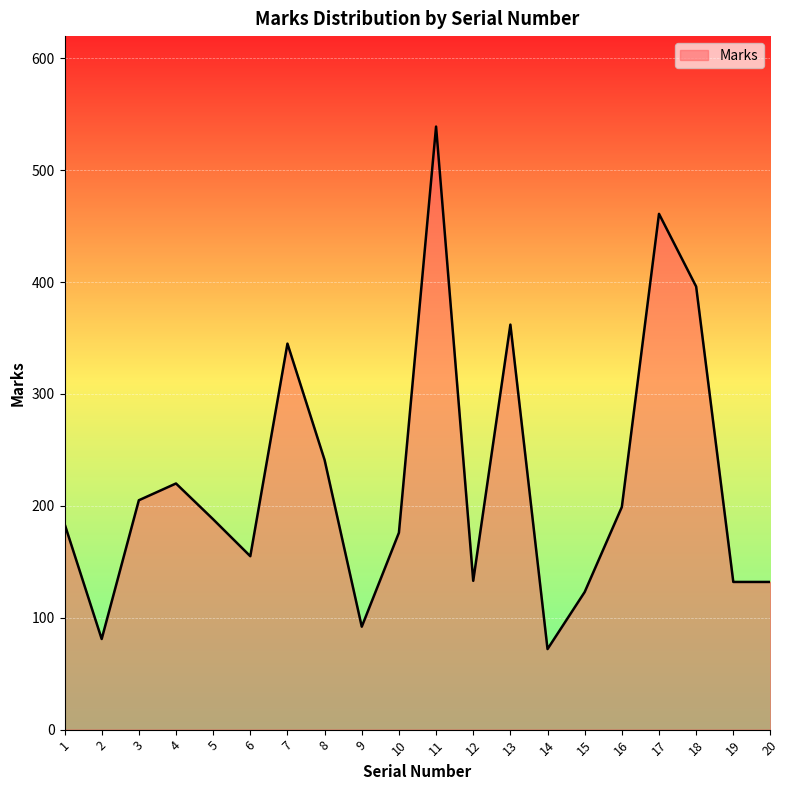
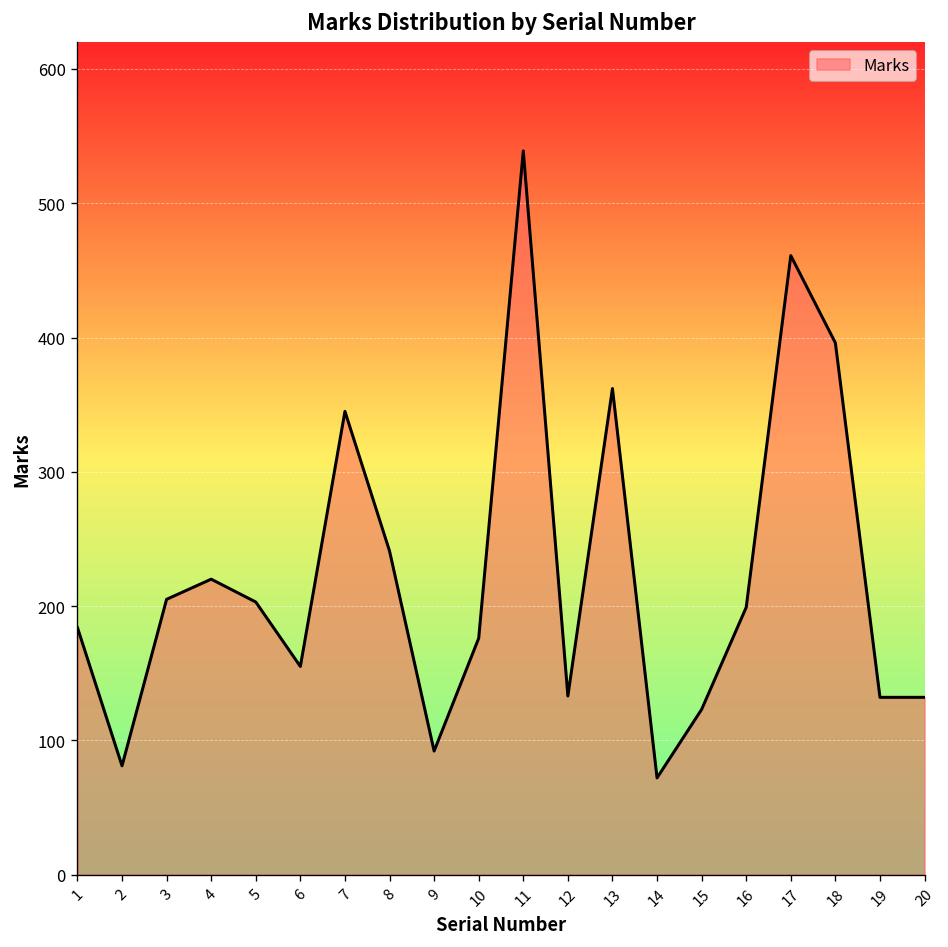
  {
    "1": 184,
    "2": 81,
    "3": 205,
    "4": 220,
-   "5": 188,
+   "5": 203,
    "6": 155,
    "7": 345,
    "8": 241,
    "9": 92,
    "10": 176,
    "11": 539,
    "12": 133,
    "13": 362,
    "14": 72,
    "15": 123,
    "16": 199,
    "17": 461,
    "18": 396,
    "19": 132,
    "20": 132
  }
